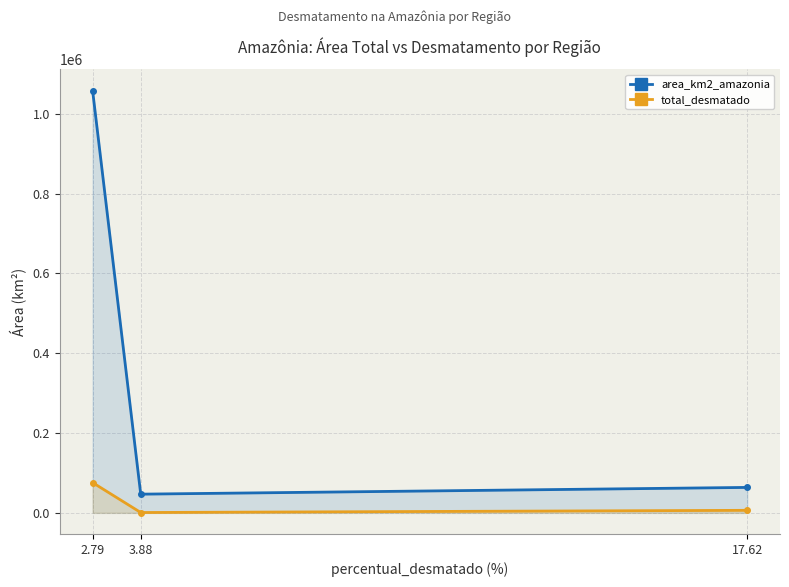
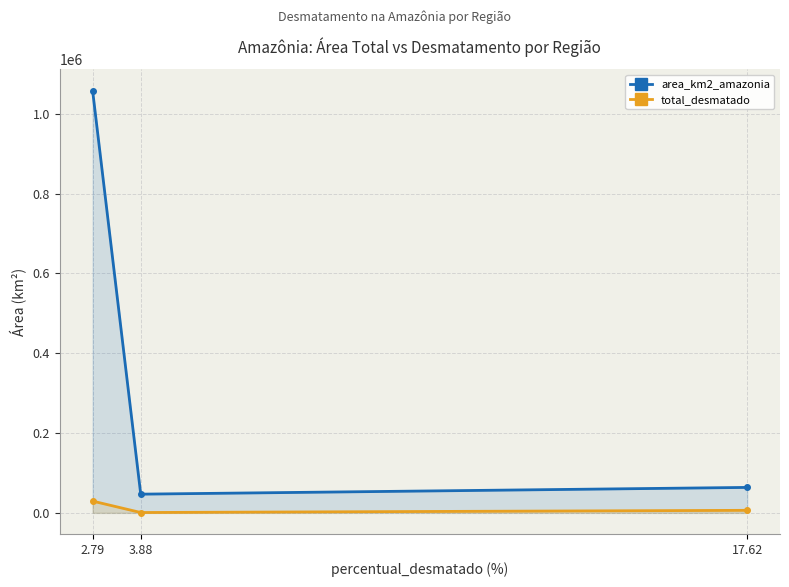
  {
    "area_km2_amazonia": {
      "2.79": 1060000,
      "3.88": 50000,
      "17.62": 60000
    },
    "total_desmatado": {
-     "2.79": 80000,
+     "2.79": 30000,
      "3.88": 0,
      "17.62": 10000
    }
  }
